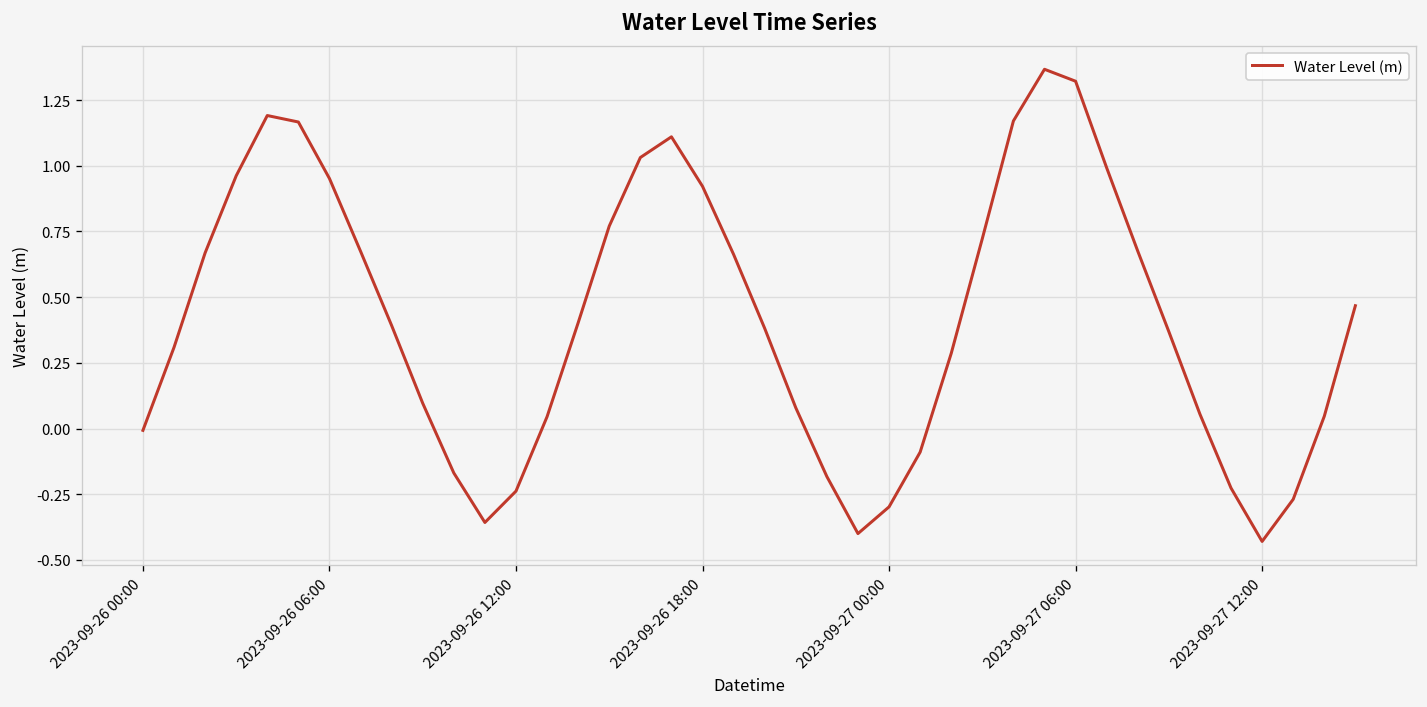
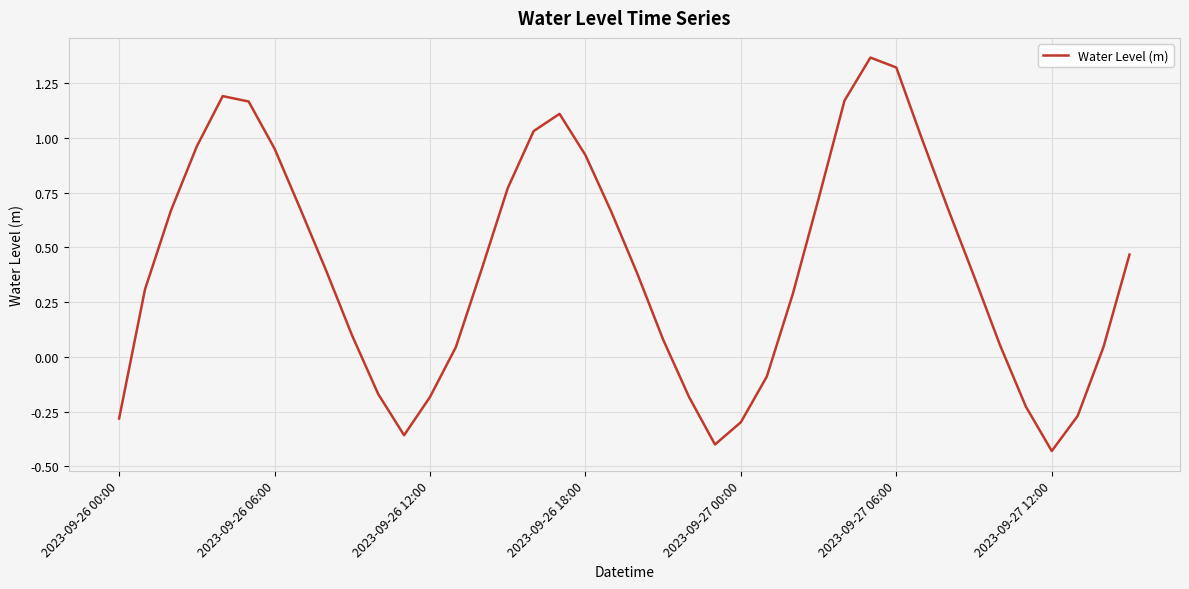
  {
-   "2023-09-26 00:00": -0.01,
+   "2023-09-26 00:00": -0.28,
    "2023-09-26 06:00": 0.95,
-   "2023-09-26 12:00": -0.24,
+   "2023-09-26 12:00": -0.18,
    "2023-09-26 18:00": 0.92,
    "2023-09-27 00:00": -0.30,
    "2023-09-27 06:00": 1.32,
    "2023-09-27 12:00": -0.43
  }
